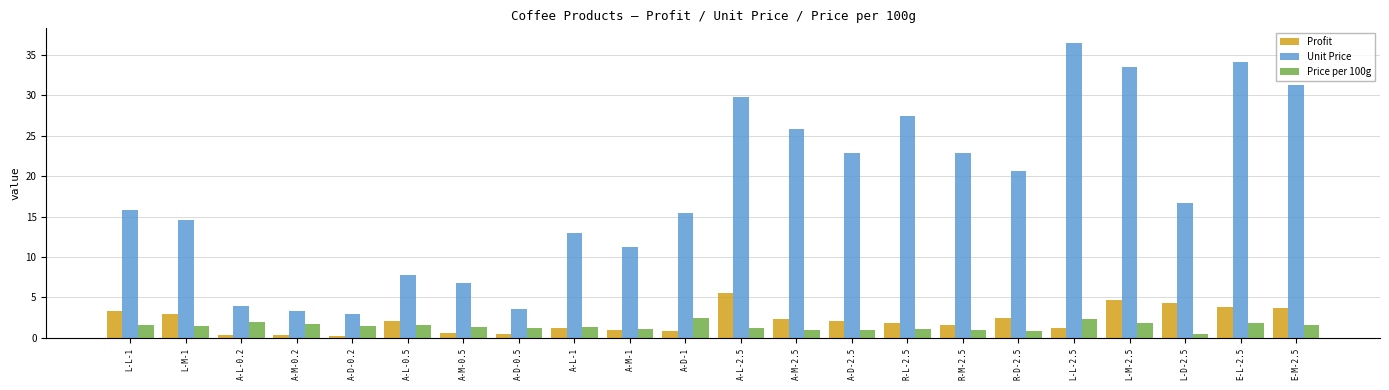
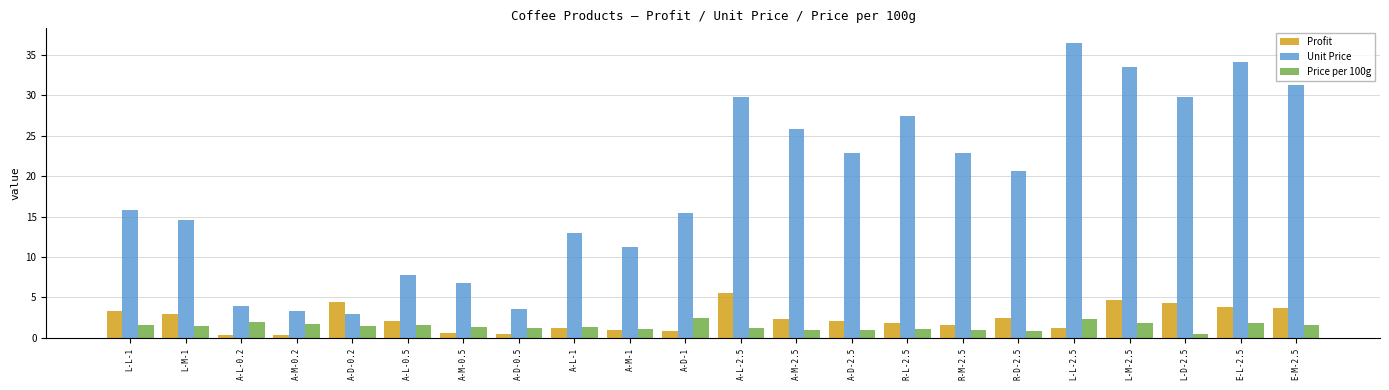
  {
    "Profit": {
      "L-L-1": 3,
      "L-M-1": 3,
      "A-L-0.2": 0,
-     "A-D-0.2": 0,
+     "A-D-0.2": 4,
      "A-L-0.5": 2,
      "A-M-0.5": 1,
      "A-D-0.5": 1,
      "A-L-1": 1,
      "A-M-1": 1,
      "A-D-1": 1,
      "A-L-2.5": 6,
      "A-M-2.5": 2,
      "A-D-2.5": 2,
      "R-L-2.5": 2,
      "R-M-2.5": 2,
      "R-D-2.5": 2,
      "L-L-2.5": 1,
      "L-M-2.5": 5,
      "L-D-2.5": 4,
      "E-L-2.5": 4,
      "E-M-2.5": 4
    },
    "Unit Price": {
      "L-L-1": 16,
      "L-M-1": 15,
      "A-L-0.2": 4,
      "A-M-0.2": 3,
      "A-D-0.2": 3,
      "A-L-0.5": 8,
      "A-M-0.5": 7,
      "A-D-0.5": 4,
      "A-L-1": 13,
      "A-M-1": 11,
      "A-D-1": 15,
      "A-L-2.5": 30,
      "A-M-2.5": 26,
      "A-D-2.5": 23,
      "R-L-2.5": 27,
      "R-M-2.5": 23,
      "R-D-2.5": 21,
      "L-L-2.5": 36,
      "L-M-2.5": 33,
-     "L-D-2.5": 17,
+     "L-D-2.5": 30,
      "E-L-2.5": 34,
      "E-M-2.5": 31
    },
    "Price per 100g": {
      "L-L-1": 2,
      "L-M-1": 1,
      "A-L-0.2": 2,
      "A-M-0.2": 2,
      "A-D-0.2": 1,
      "A-L-0.5": 2,
      "A-M-0.5": 1,
      "A-D-0.5": 1,
      "A-L-1": 1,
      "A-M-1": 1,
      "A-D-1": 2,
      "A-L-2.5": 1,
      "A-M-2.5": 1,
      "A-D-2.5": 1,
      "R-L-2.5": 1,
      "R-M-2.5": 1,
      "R-D-2.5": 1,
      "L-L-2.5": 2,
      "L-M-2.5": 2,
      "L-D-2.5": 1,
      "E-L-2.5": 2,
      "E-M-2.5": 2
    }
  }
